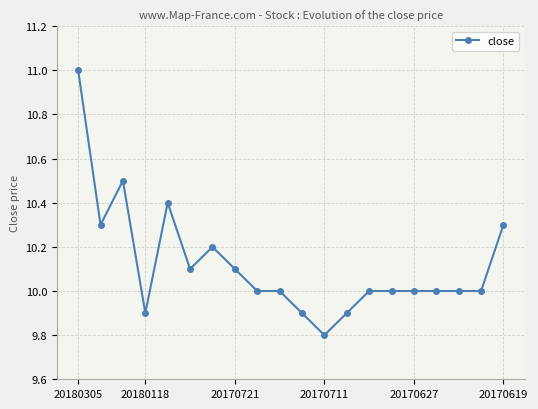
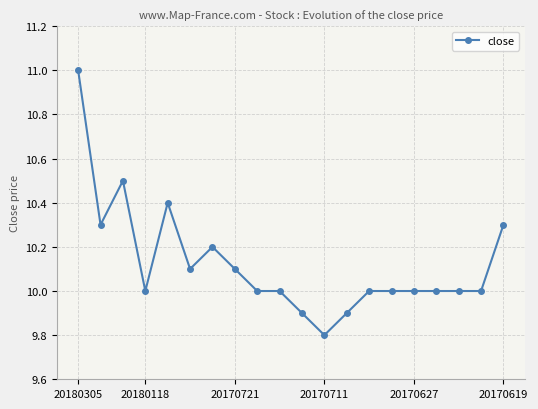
  {
    "20180305": 11.0,
-   "20180118": 9.9,
+   "20180118": 10.0,
    "20170721": 10.1,
    "20170711": 9.8,
    "20170627": 10.0,
    "20170619": 10.3
  }
